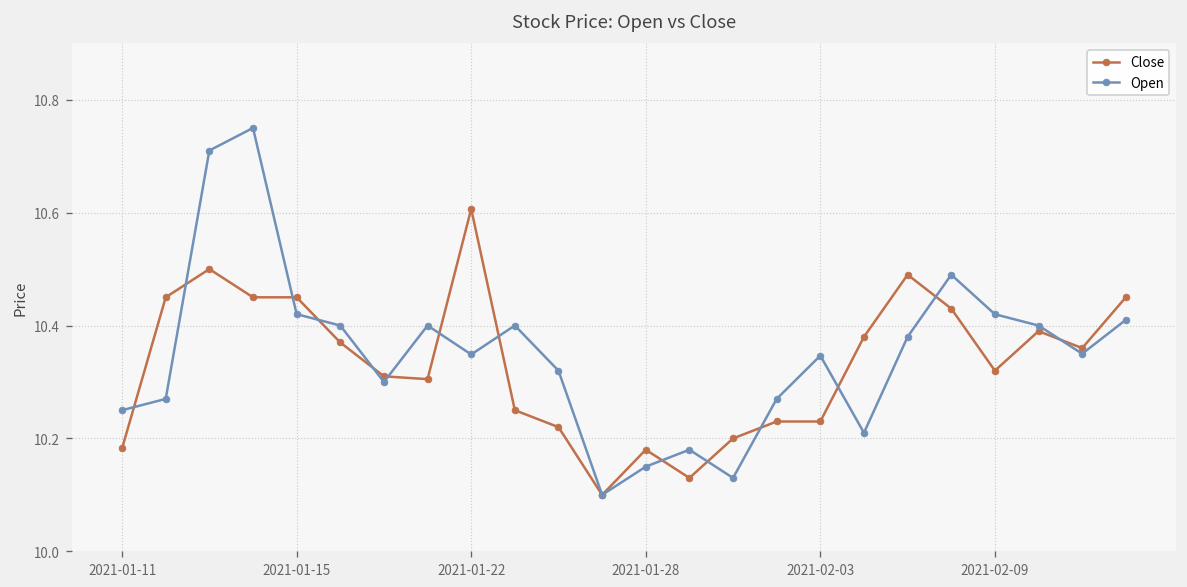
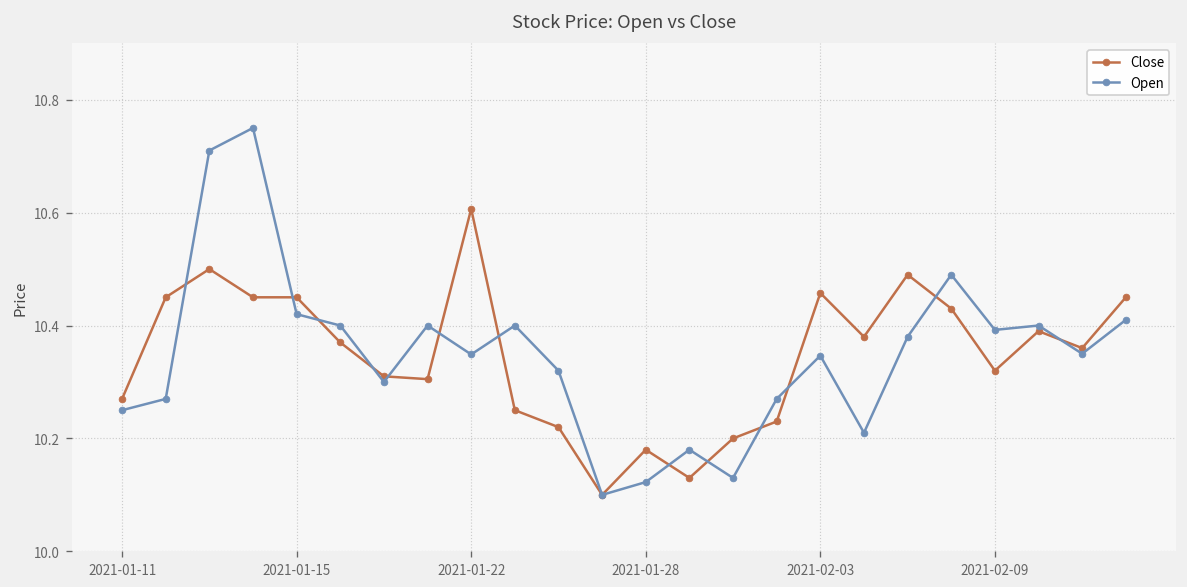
  {
    "Close": {
-     "2021-01-11": 10.18,
+     "2021-01-11": 10.27,
      "2021-01-15": 10.45,
      "2021-01-22": 10.61,
      "2021-01-28": 10.18,
-     "2021-02-03": 10.23,
+     "2021-02-03": 10.46,
      "2021-02-09": 10.32
    },
    "Open": {
      "2021-01-11": 10.25,
      "2021-01-15": 10.42,
      "2021-01-22": 10.35,
-     "2021-01-28": 10.15,
+     "2021-01-28": 10.12,
      "2021-02-03": 10.35,
-     "2021-02-09": 10.42
+     "2021-02-09": 10.39
    }
  }
